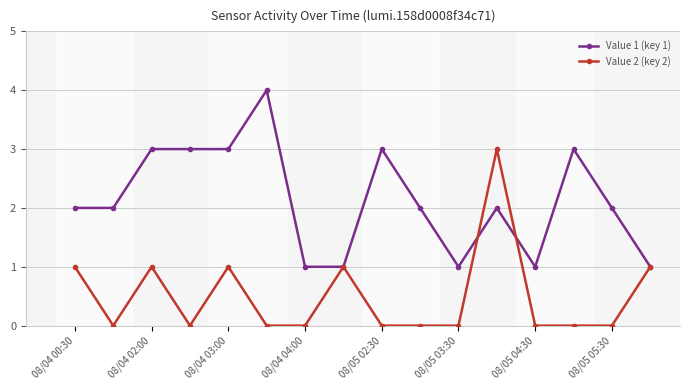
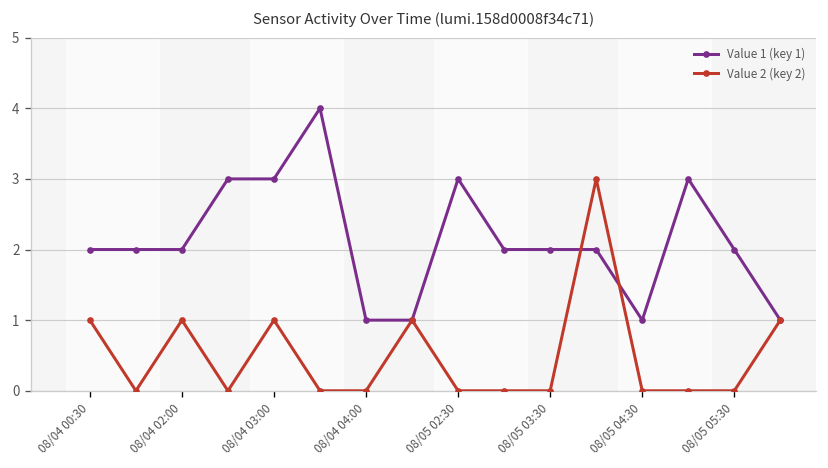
  {
    "Value 1 (key 1)": {
      "08/04 00:30": 2,
-     "08/04 02:00": 3,
+     "08/04 02:00": 2,
      "08/04 03:00": 3,
      "08/04 04:00": 1,
      "08/05 02:30": 3,
-     "08/05 03:30": 1,
+     "08/05 03:30": 2,
      "08/05 04:30": 1,
      "08/05 05:30": 2
    },
    "Value 2 (key 2)": {
      "08/04 00:30": 1,
      "08/04 02:00": 1,
      "08/04 03:00": 1,
      "08/04 04:00": 0,
      "08/05 02:30": 0,
      "08/05 03:30": 0,
      "08/05 04:30": 0,
      "08/05 05:30": 0
    }
  }
